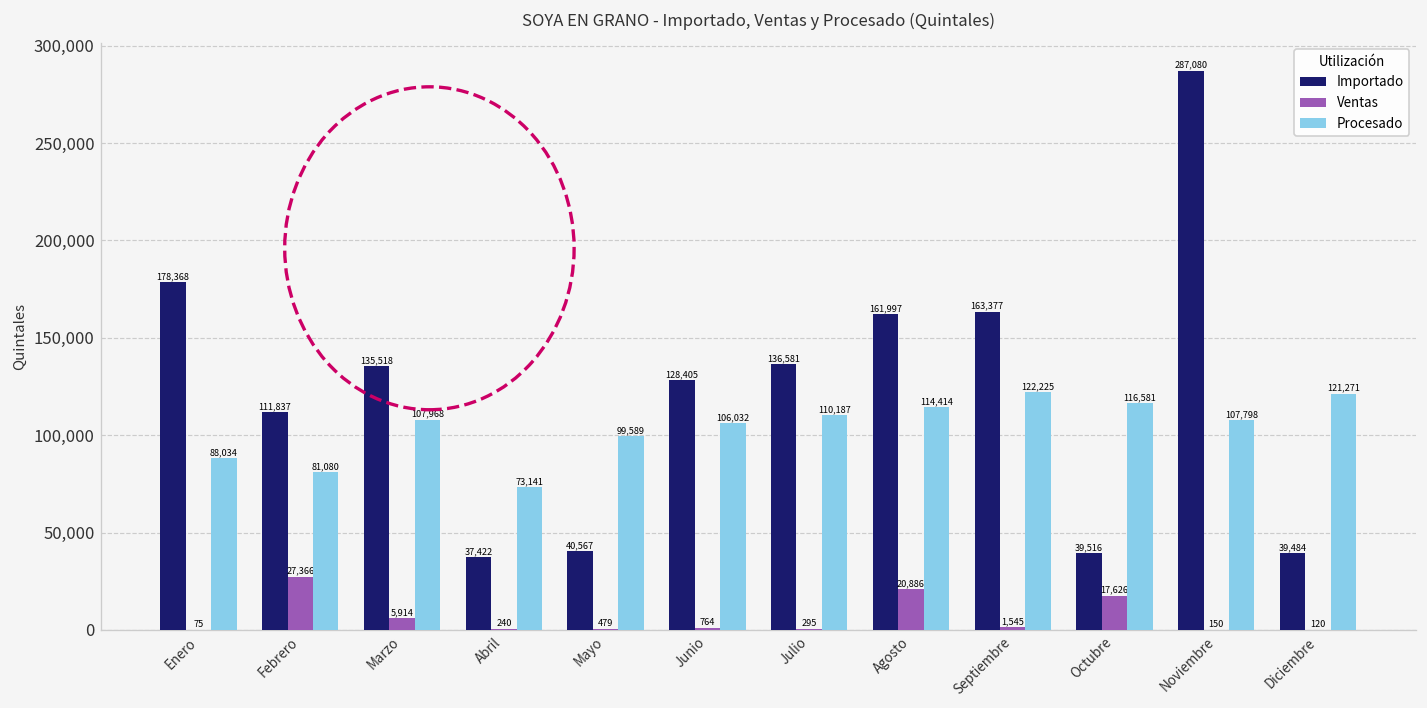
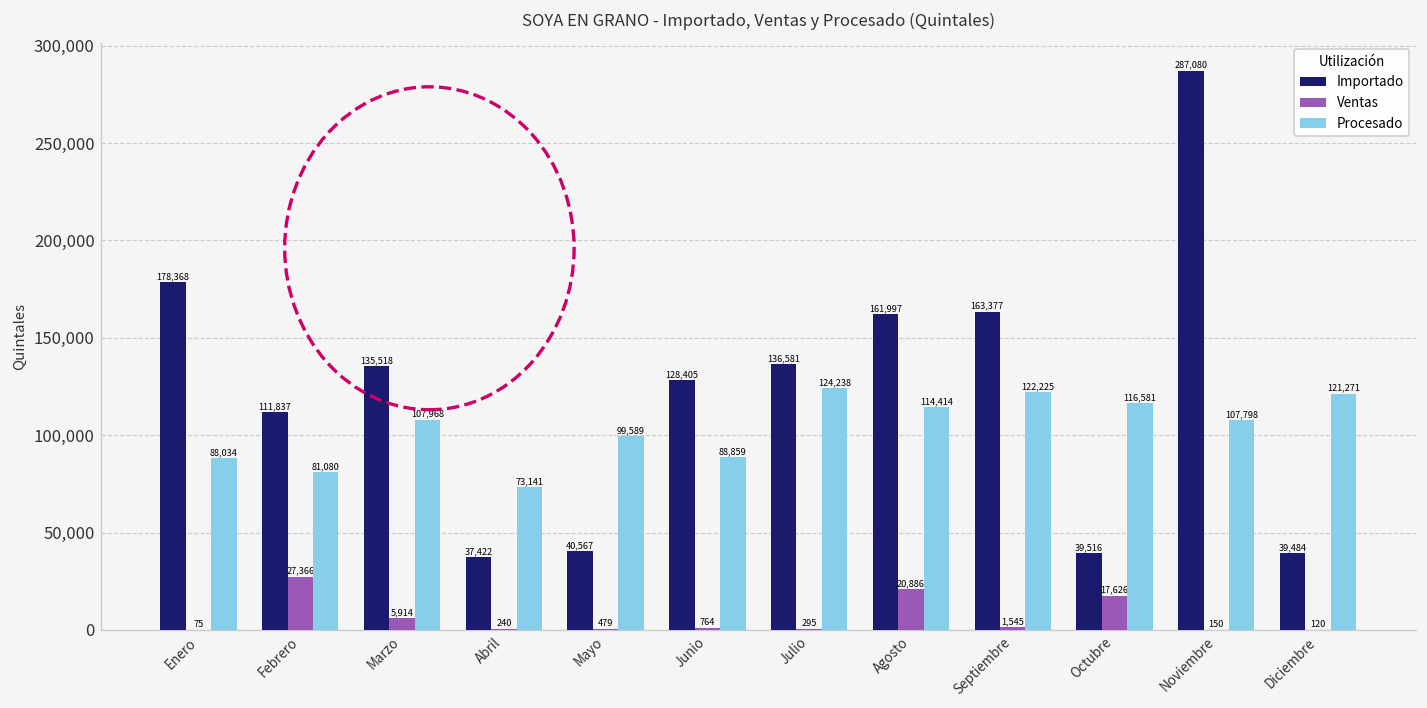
  {
    "Importado": {
      "Enero": "178,368",
      "Febrero": "111,837",
      "Marzo": "135,518",
      "Abril": "37,422",
      "Mayo": "40,567",
      "Junio": "128,405",
      "Julio": "136,581",
      "Agosto": "161,997",
      "Septiembre": "163,377",
      "Octubre": "39,516",
      "Noviembre": "287,080",
      "Diciembre": "39,484"
    },
    "Ventas": {
      "Enero": "75",
      "Febrero": "27,366",
      "Marzo": "5,914",
      "Abril": "240",
      "Mayo": "479",
      "Junio": "764",
      "Julio": "295",
      "Agosto": "20,886",
      "Septiembre": "1,545",
      "Octubre": "17,626",
      "Noviembre": "150",
      "Diciembre": "120"
    },
    "Procesado": {
      "Enero": "88,034",
      "Febrero": "81,080",
      "Marzo": "107,968",
      "Abril": "73,141",
      "Mayo": "99,589",
-     "Junio": "106,032",
-     "Julio": "110,187",
+     "Junio": "88,859",
+     "Julio": "124,238",
      "Agosto": "114,414",
      "Septiembre": "122,225",
      "Octubre": "116,581",
      "Noviembre": "107,798",
      "Diciembre": "121,271"
    }
  }
